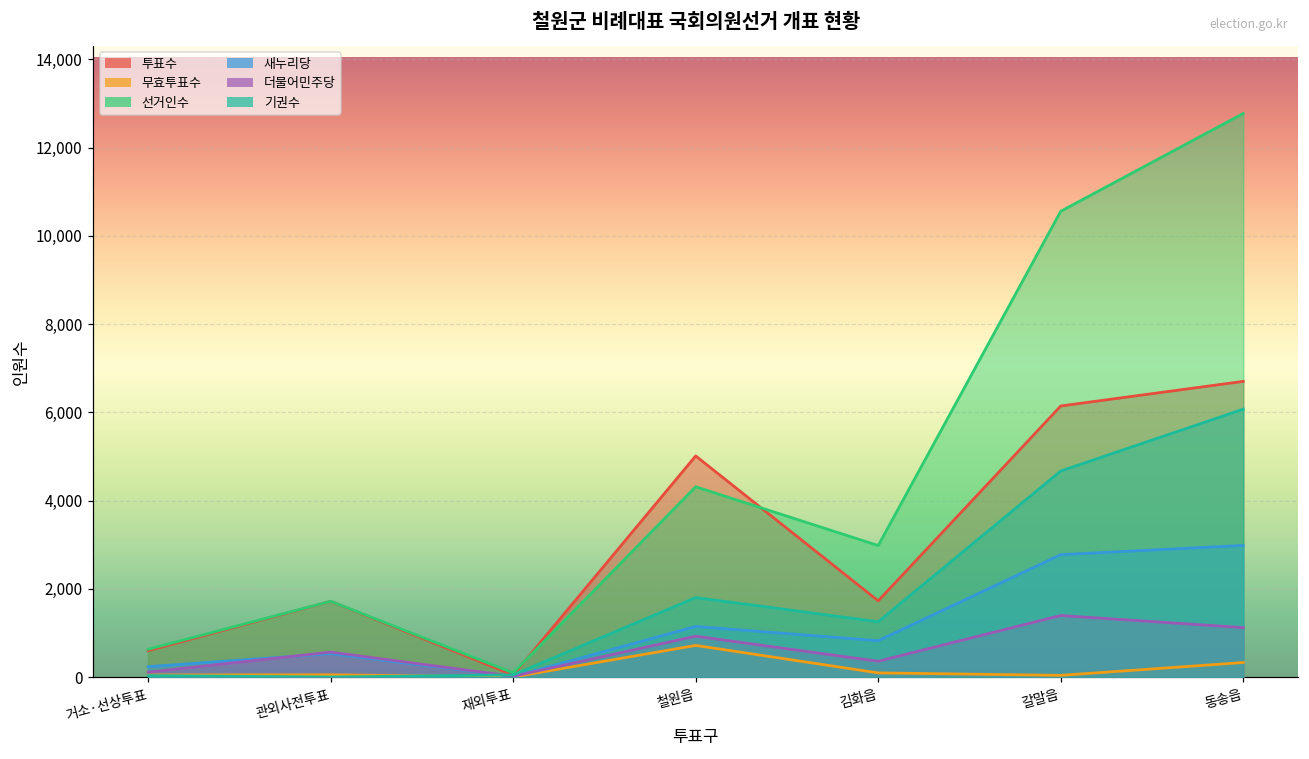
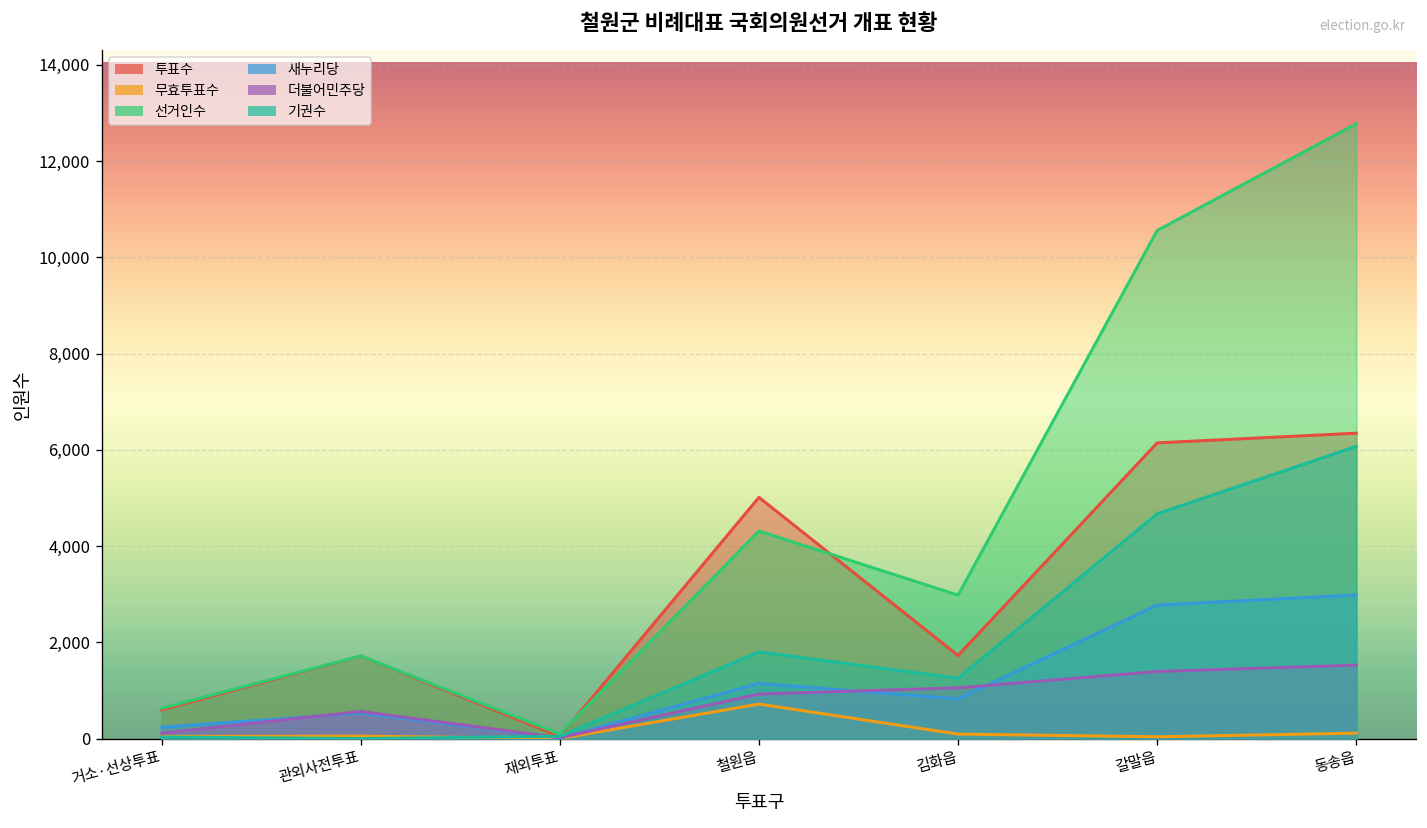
  {
    "투표수": {
      "철원읍": "5,000",
      "김화읍": "1,700",
      "갈말읍": "6,100",
-     "동송읍": "6,700"
+     "동송읍": "6,300"
    },
    "무효투표수": {
      "철원읍": "700",
      "김화읍": "100",
      "갈말읍": "0",
-     "동송읍": "300"
+     "동송읍": "100"
    },
    "더불어민주당": {
      "거소·선상투표": "100",
      "철원읍": "900",
-     "김화읍": "400",
+     "김화읍": "1,100",
      "갈말읍": "1,400",
-     "동송읍": "1,100"
+     "동송읍": "1,500"
    }
  }
